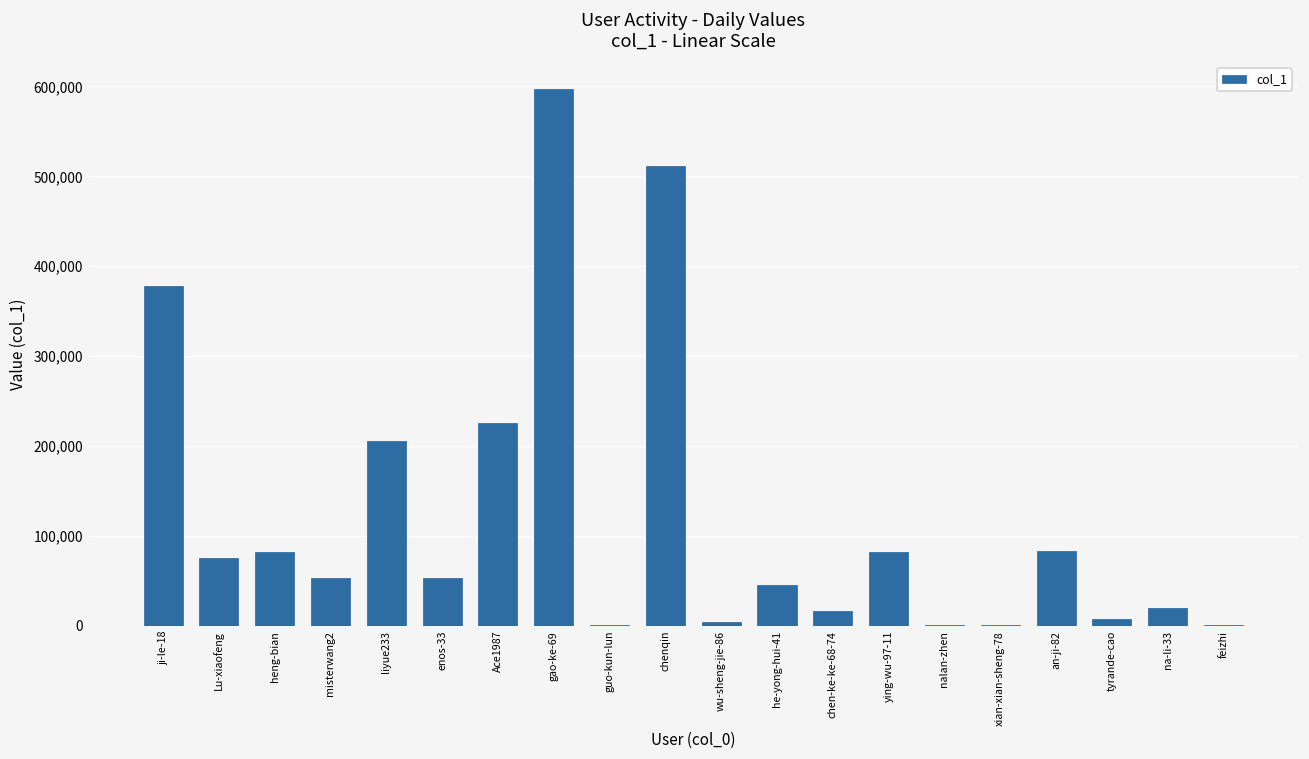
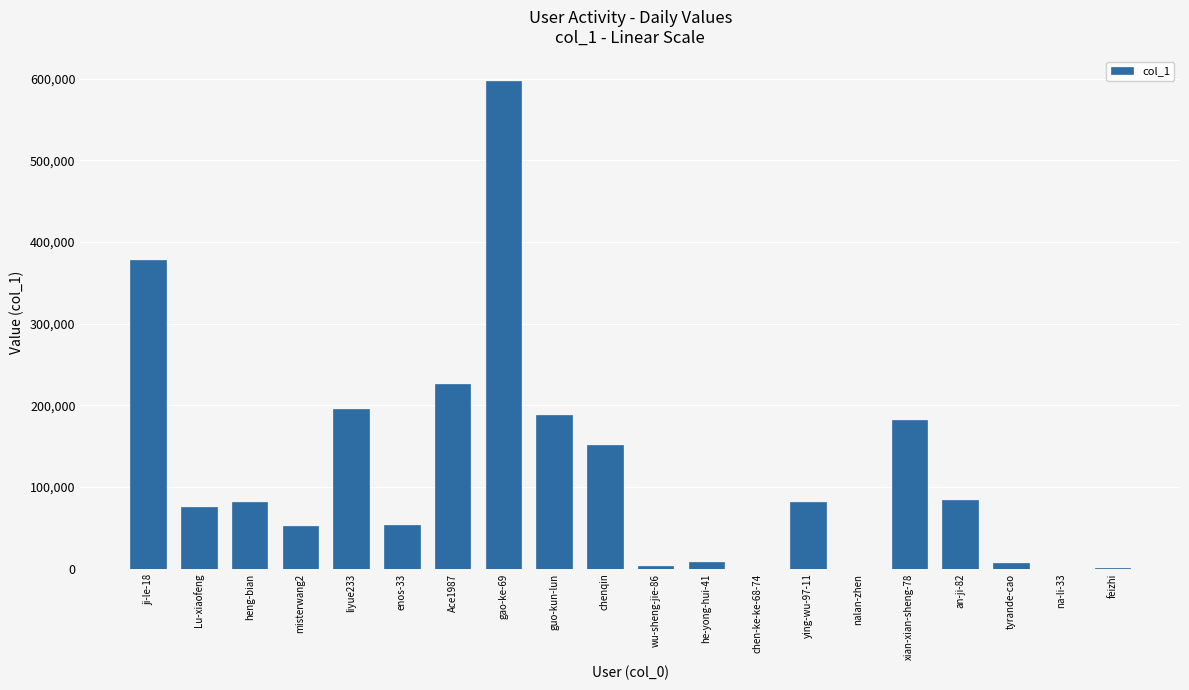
  {
    "ji-le-18": "380,000",
    "Lu-xiaofeng": "80,000",
    "heng-bian": "80,000",
    "misterwang2": "50,000",
-   "liyue233": "210,000",
+   "liyue233": "200,000",
    "enos-33": "50,000",
    "Ace1987": "230,000",
    "gao-ke-69": "600,000",
-   "guo-kun-lun": "0",
-   "chenqin": "510,000",
+   "guo-kun-lun": "190,000",
+   "chenqin": "150,000",
    "wu-sheng-jie-86": "0",
-   "he-yong-hui-41": "50,000",
-   "chen-ke-ke-68-74": "20,000",
+   "he-yong-hui-41": "10,000",
+   "chen-ke-ke-68-74": "0",
    "ying-wu-97-11": "80,000",
-   "xian-xian-sheng-78": "0",
+   "xian-xian-sheng-78": "180,000",
    "an-ji-82": "80,000",
    "tyrande-cao": "10,000",
-   "na-li-33": "20,000"
+   "na-li-33": "0"
  }
